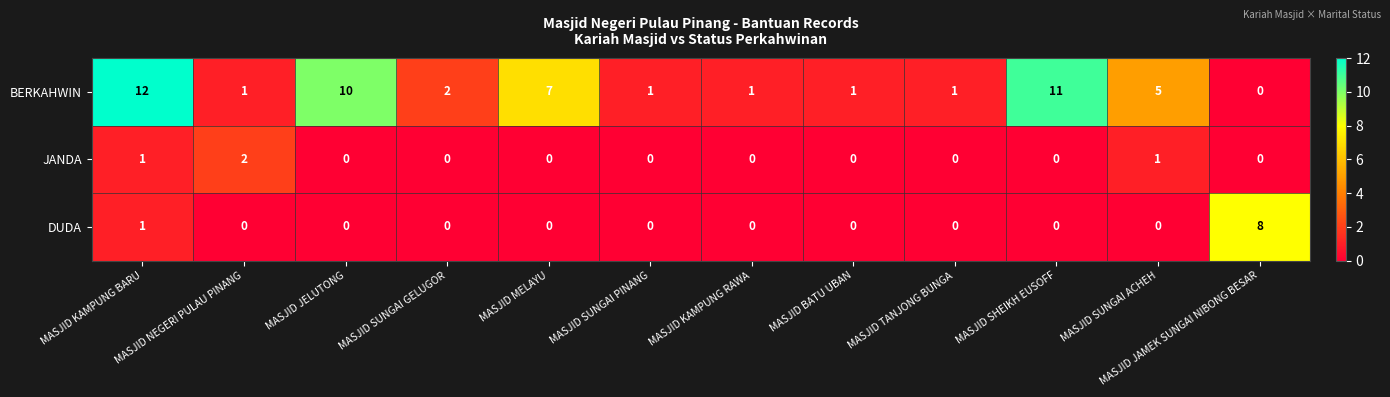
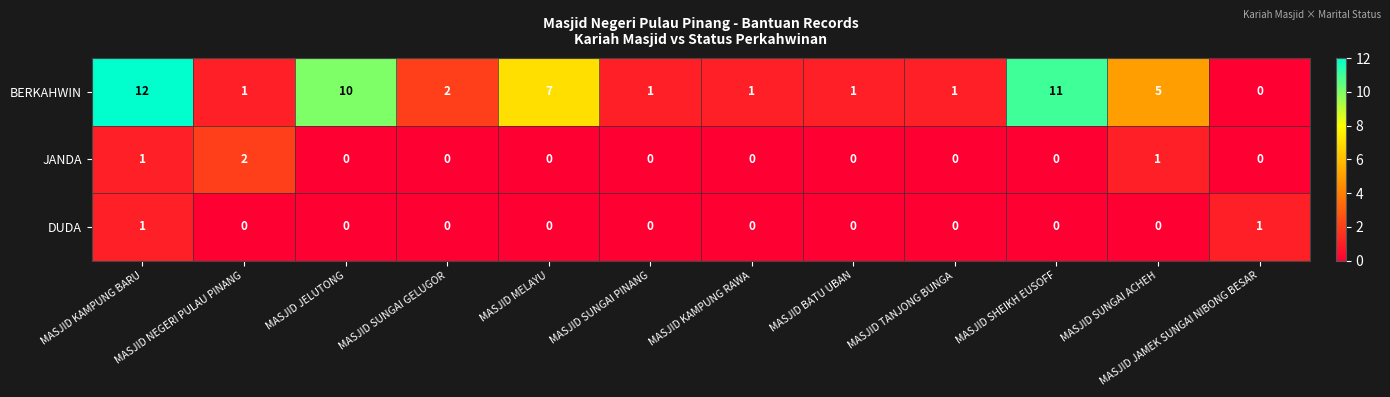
  {
    "BERKAHWIN": {
      "MASJID KAMPUNG BARU": 12,
      "MASJID NEGERI PULAU PINANG": 1,
      "MASJID JELUTONG": 10,
      "MASJID SUNGAI GELUGOR": 2,
      "MASJID MELAYU": 7,
      "MASJID SUNGAI PINANG": 1,
      "MASJID KAMPUNG RAWA": 1,
      "MASJID BATU UBAN": 1,
      "MASJID TANJONG BUNGA": 1,
      "MASJID SHEIKH EUSOFF": 11,
      "MASJID SUNGAI ACHEH": 5,
      "MASJID JAMEK SUNGAI NIBONG BESAR": 0
    },
    "JANDA": {
      "MASJID KAMPUNG BARU": 1,
      "MASJID NEGERI PULAU PINANG": 2,
      "MASJID JELUTONG": 0,
      "MASJID SUNGAI GELUGOR": 0,
      "MASJID MELAYU": 0,
      "MASJID SUNGAI PINANG": 0,
      "MASJID KAMPUNG RAWA": 0,
      "MASJID BATU UBAN": 0,
      "MASJID TANJONG BUNGA": 0,
      "MASJID SHEIKH EUSOFF": 0,
      "MASJID SUNGAI ACHEH": 1,
      "MASJID JAMEK SUNGAI NIBONG BESAR": 0
    },
    "DUDA": {
      "MASJID KAMPUNG BARU": 1,
      "MASJID NEGERI PULAU PINANG": 0,
      "MASJID JELUTONG": 0,
      "MASJID SUNGAI GELUGOR": 0,
      "MASJID MELAYU": 0,
      "MASJID SUNGAI PINANG": 0,
      "MASJID KAMPUNG RAWA": 0,
      "MASJID BATU UBAN": 0,
      "MASJID TANJONG BUNGA": 0,
      "MASJID SHEIKH EUSOFF": 0,
      "MASJID SUNGAI ACHEH": 0,
-     "MASJID JAMEK SUNGAI NIBONG BESAR": 8
+     "MASJID JAMEK SUNGAI NIBONG BESAR": 1
    }
  }
